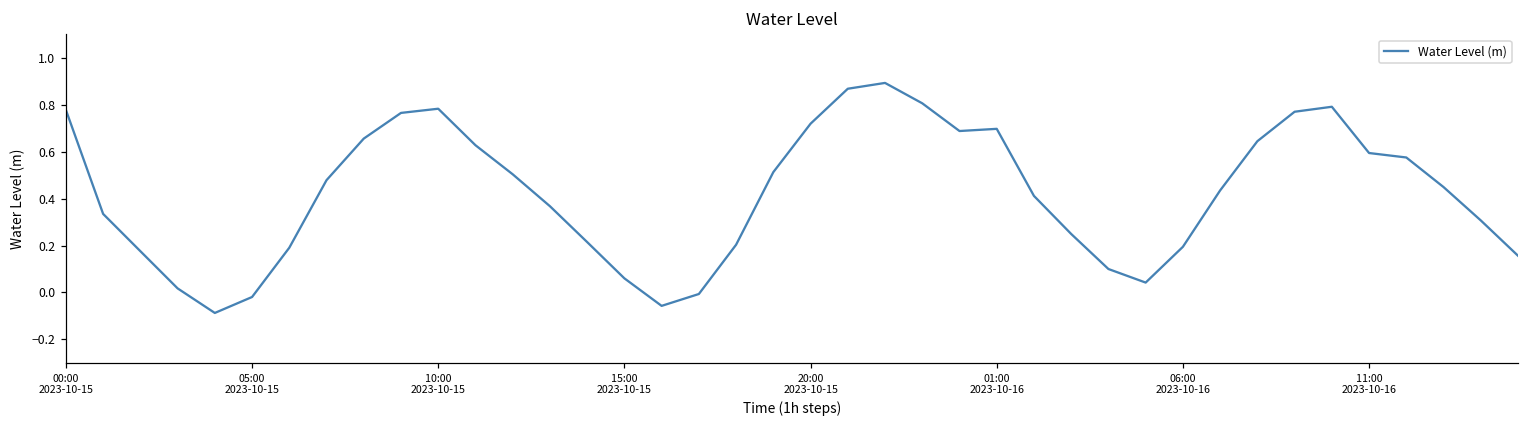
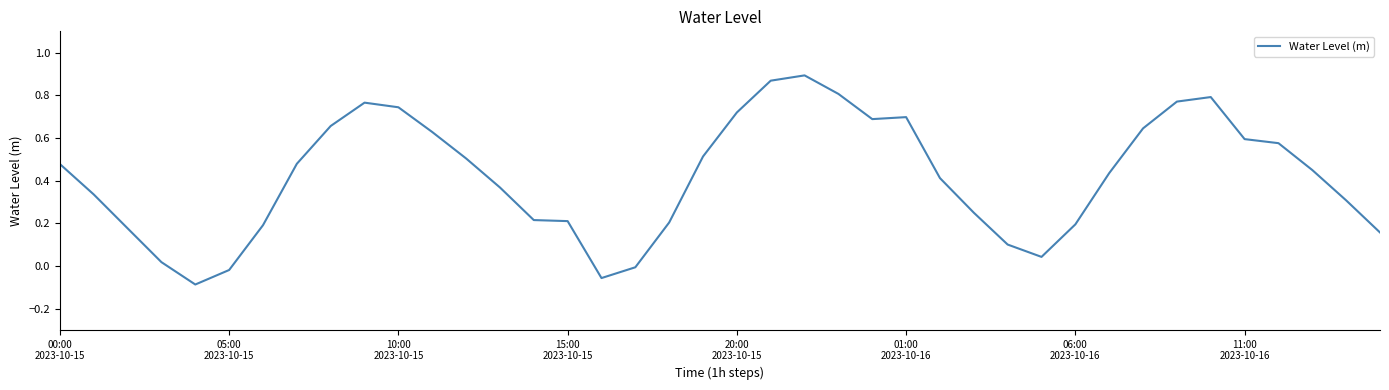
  {
-   "00:00 2023-10-15": 0.78,
+   "00:00 2023-10-15": 0.48,
    "05:00 2023-10-15": -0.02,
-   "10:00 2023-10-15": 0.78,
-   "15:00 2023-10-15": 0.06,
+   "10:00 2023-10-15": 0.74,
+   "15:00 2023-10-15": 0.21,
    "20:00 2023-10-15": 0.72,
    "01:00 2023-10-16": 0.70,
    "06:00 2023-10-16": 0.19,
    "11:00 2023-10-16": 0.59
  }
